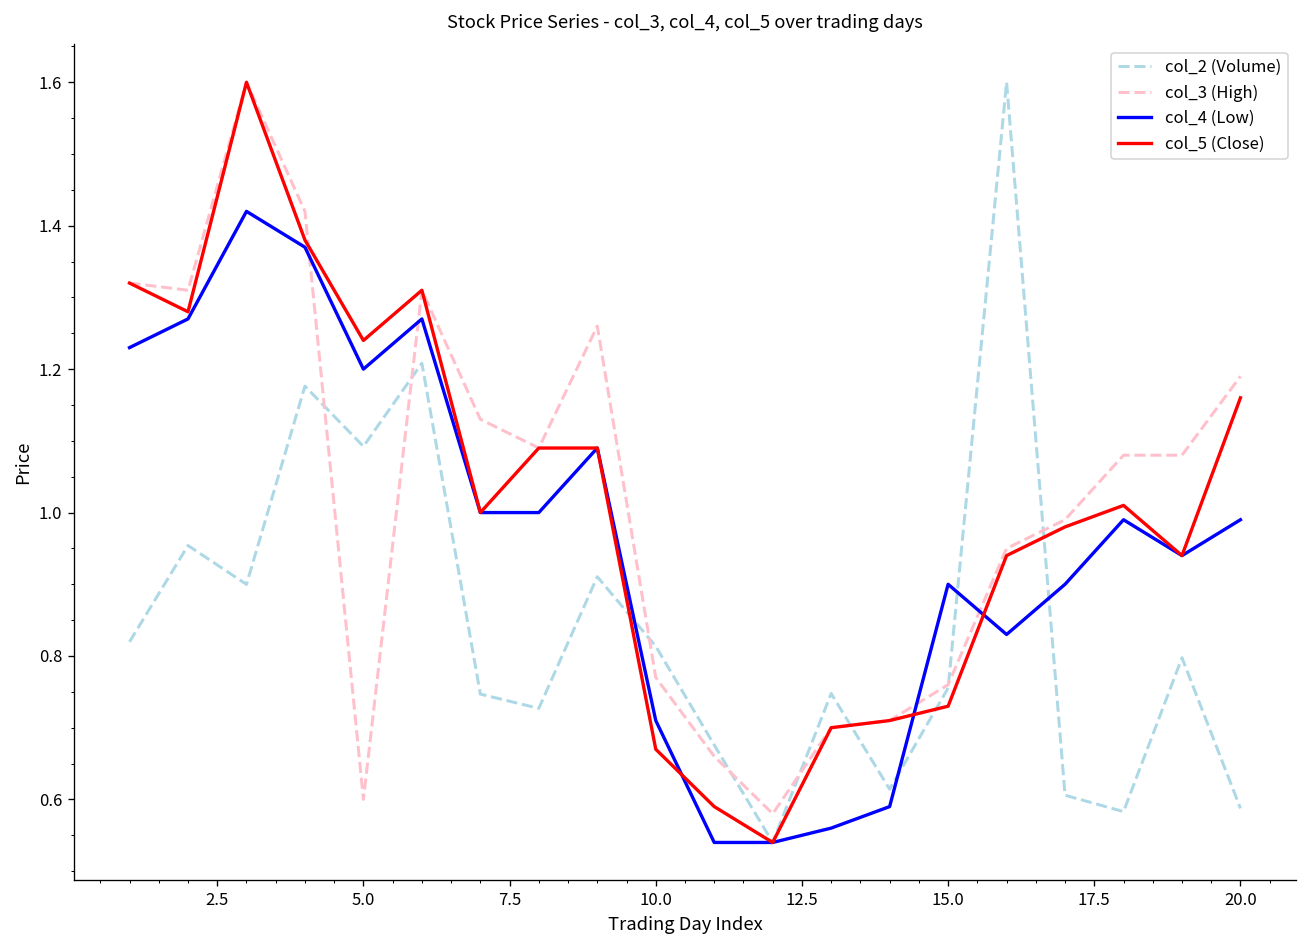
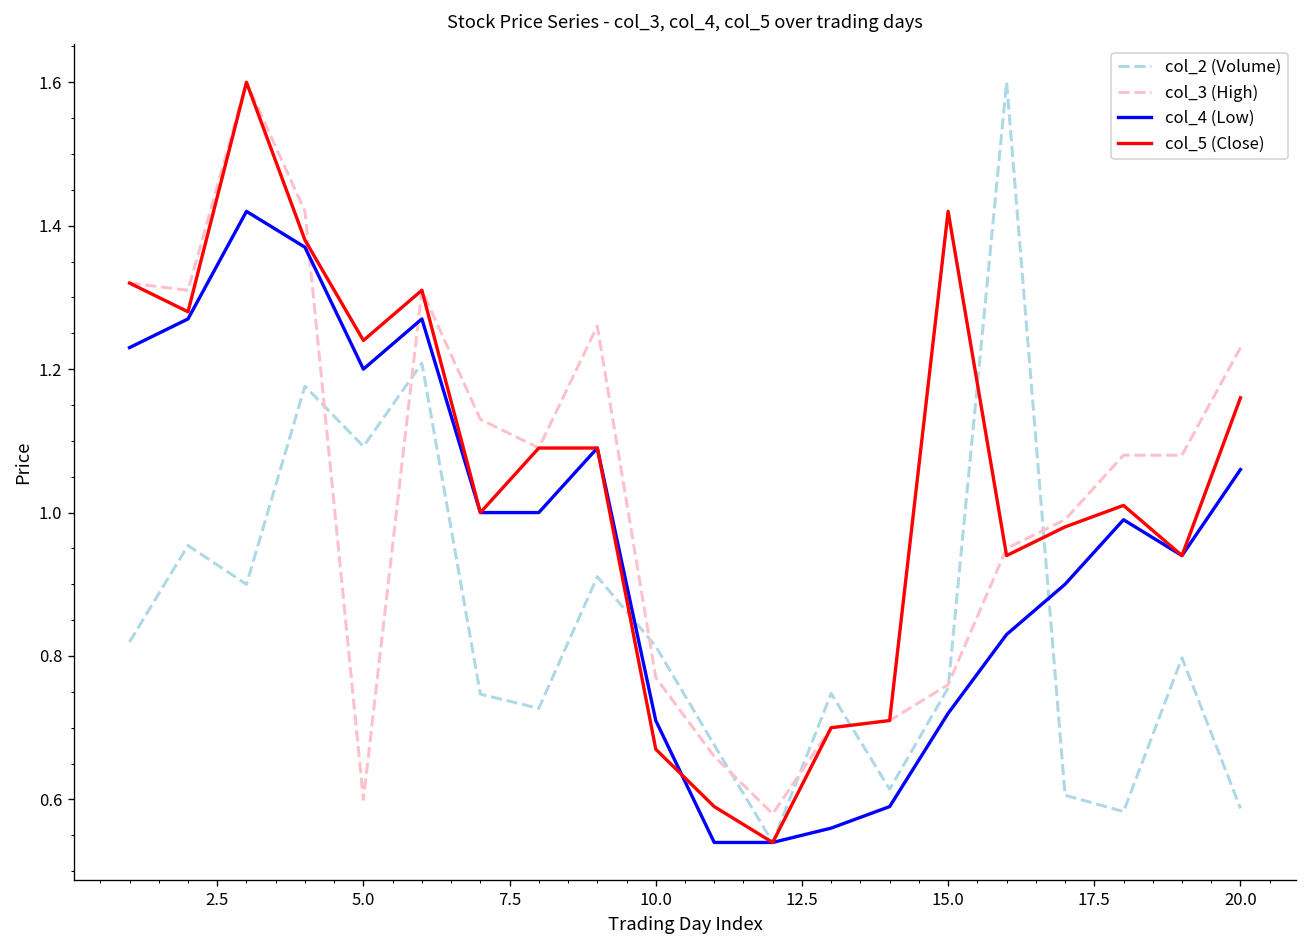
  {
    "col_2 (Volume)": {
      "5.0": 1.09,
      "10.0": 0.81,
      "15.0": 0.76,
      "20.0": 0.59
    },
    "col_3 (High)": {
      "5.0": 0.60,
      "10.0": 0.77,
      "15.0": 0.76,
-     "20.0": 1.19
+     "20.0": 1.23
    },
    "col_4 (Low)": {
      "5.0": 1.20,
      "10.0": 0.71,
-     "15.0": 0.90,
-     "20.0": 0.99
+     "15.0": 0.72,
+     "20.0": 1.06
    },
    "col_5 (Close)": {
      "5.0": 1.24,
      "10.0": 0.67,
-     "15.0": 0.73,
+     "15.0": 1.42,
      "20.0": 1.16
    }
  }
